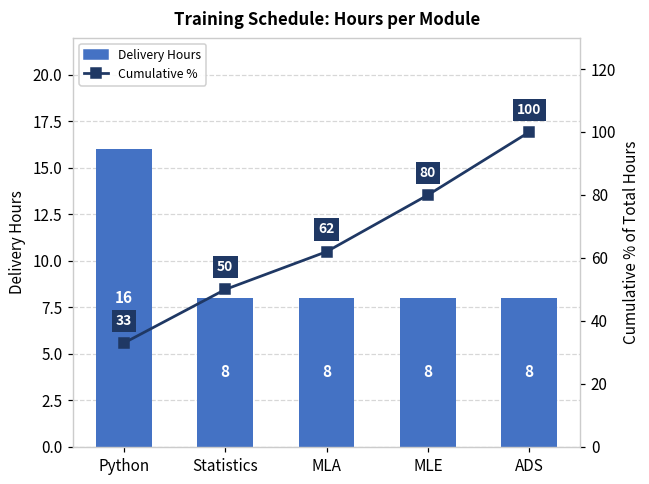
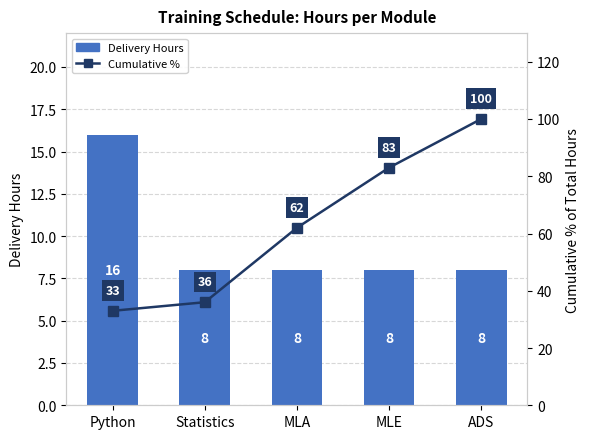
  {
    "Delivery Hours": {
      "Python": 16,
      "Statistics": 8,
      "MLA": 8,
      "MLE": 8,
      "ADS": 8
    },
    "Cumulative %": {
-     "Statistics": 50,
-     "MLE": 80
+     "Statistics": 36,
+     "MLE": 83
    }
  }
